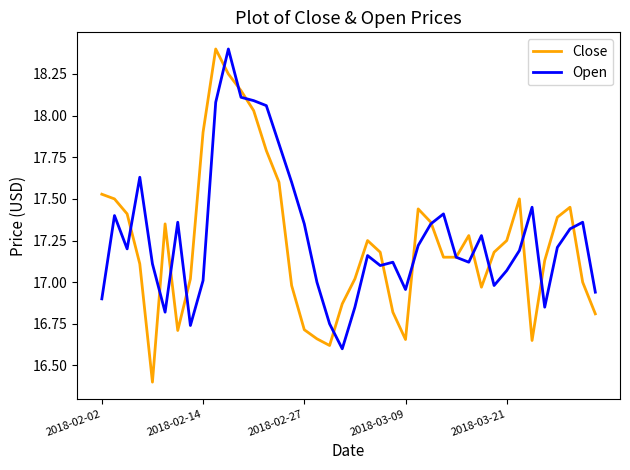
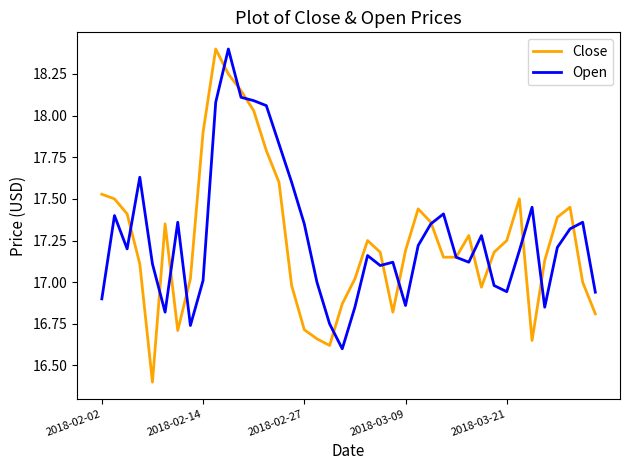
  {
    "Close": {
      "2018-02-02": 17.53,
      "2018-02-14": 17.90,
      "2018-02-27": 16.71,
-     "2018-03-09": 16.66,
+     "2018-03-09": 17.19,
      "2018-03-21": 17.25
    },
    "Open": {
      "2018-02-02": 16.90,
      "2018-02-14": 17.01,
      "2018-02-27": 17.35,
-     "2018-03-09": 16.96,
-     "2018-03-21": 17.07
+     "2018-03-09": 16.86,
+     "2018-03-21": 16.94
    }
  }
